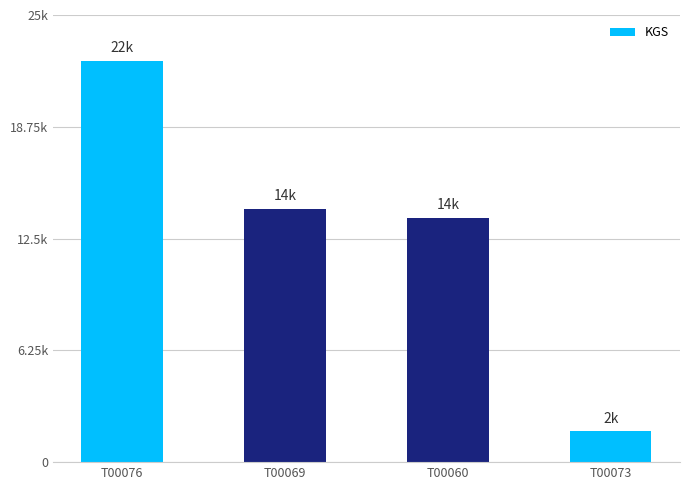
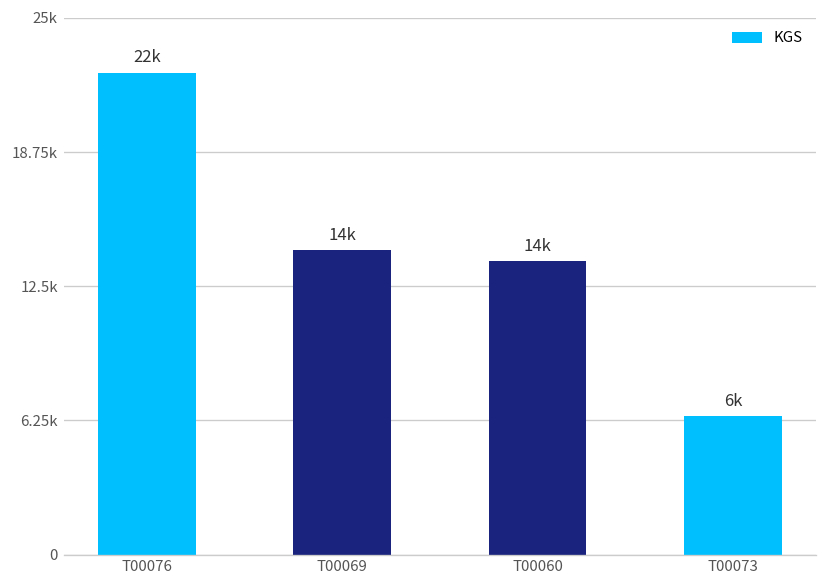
  {
    "T00076": "22k",
    "T00069": "14k",
    "T00060": "14k",
-   "T00073": "2k"
+   "T00073": "6k"
  }
